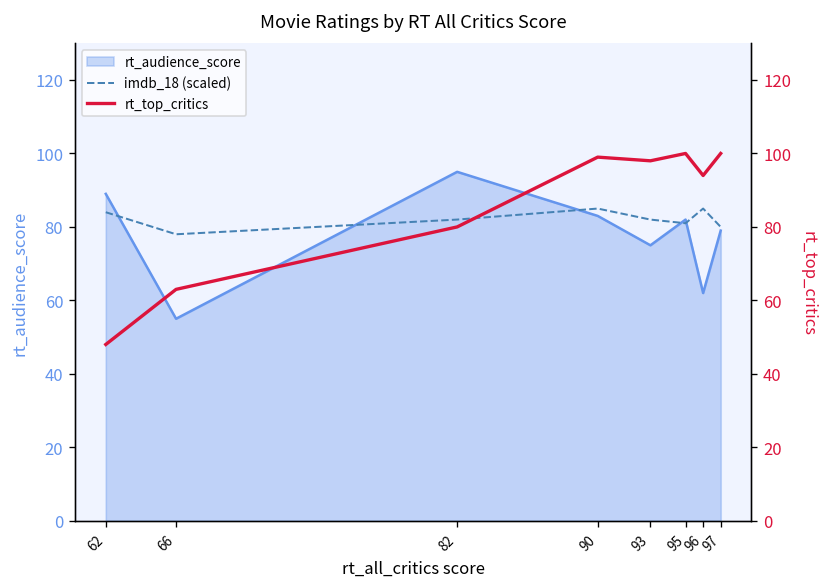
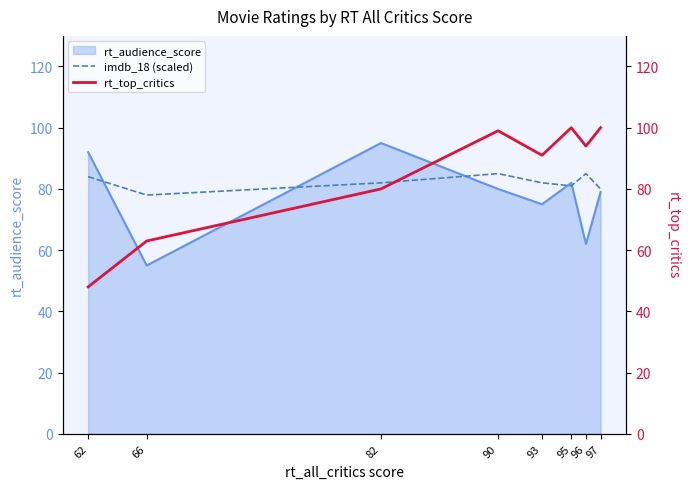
  {
    "rt_audience_score": {
-     "62": 89,
+     "62": 92,
      "66": 55,
      "82": 95,
-     "90": 83,
+     "90": 80,
      "93": 75,
      "95": 82,
      "96": 62,
      "97": 79
    },
    "imdb_18 (scaled)": {
      "62": 84,
      "66": 78,
      "82": 82,
      "90": 85,
      "93": 82,
      "95": 81,
      "96": 85,
      "97": 80
    },
    "rt_top_critics": {
      "62": 48,
      "66": 63,
      "82": 80,
      "90": 99,
-     "93": 98,
+     "93": 91,
      "95": 100,
      "96": 94,
      "97": 100
    }
  }
